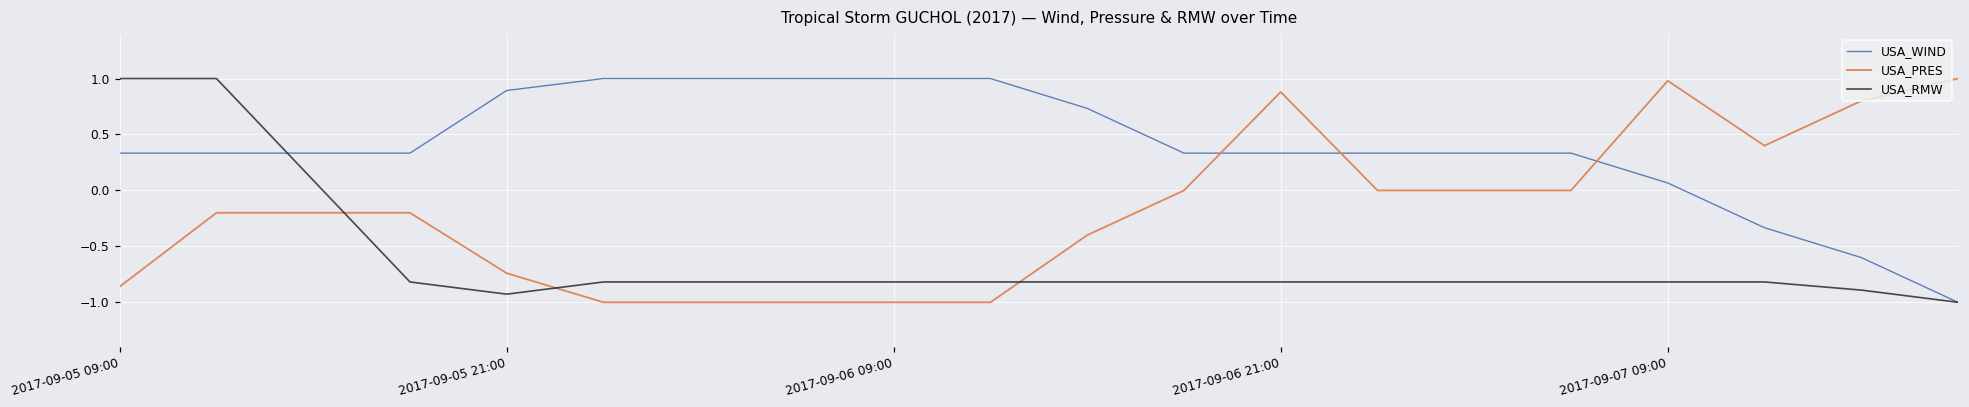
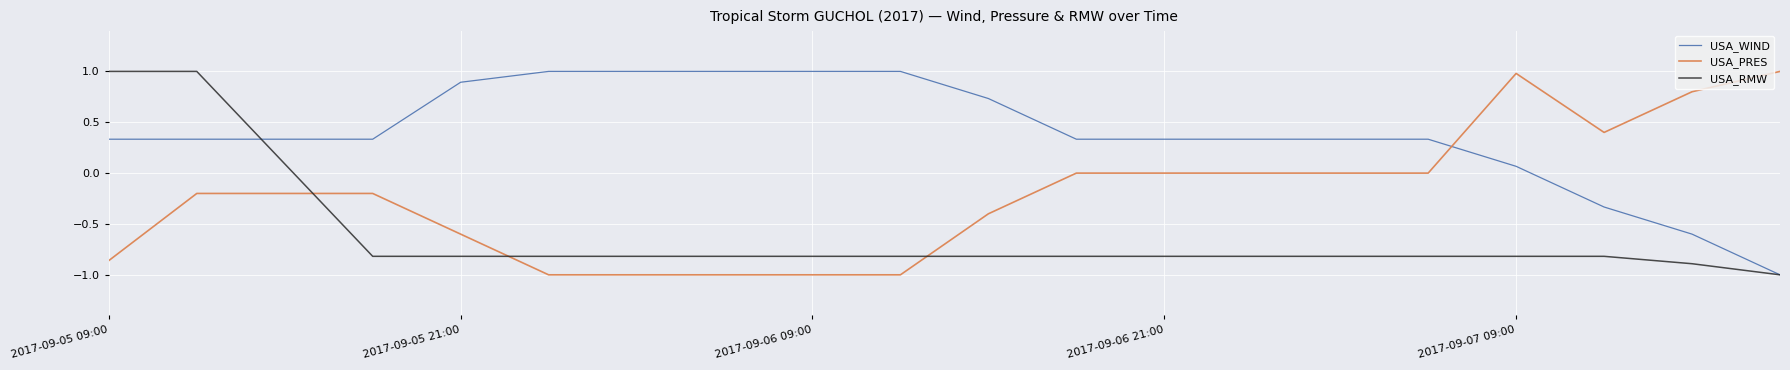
  {
    "USA_WIND": {
      "2017-09-05 09:00": 0.33,
      "2017-09-05 21:00": 0.89,
      "2017-09-06 09:00": 1.00,
      "2017-09-06 21:00": 0.33,
      "2017-09-07 09:00": 0.07
    },
    "USA_PRES": {
      "2017-09-05 09:00": -0.86,
-     "2017-09-05 21:00": -0.74,
+     "2017-09-05 21:00": -0.60,
      "2017-09-06 09:00": -1.00,
-     "2017-09-06 21:00": 0.88,
+     "2017-09-06 21:00": 0.00,
      "2017-09-07 09:00": 0.98
    },
    "USA_RMW": {
      "2017-09-05 09:00": 1.00,
-     "2017-09-05 21:00": -0.93,
+     "2017-09-05 21:00": -0.82,
      "2017-09-06 09:00": -0.82,
      "2017-09-06 21:00": -0.82,
      "2017-09-07 09:00": -0.82
    }
  }
